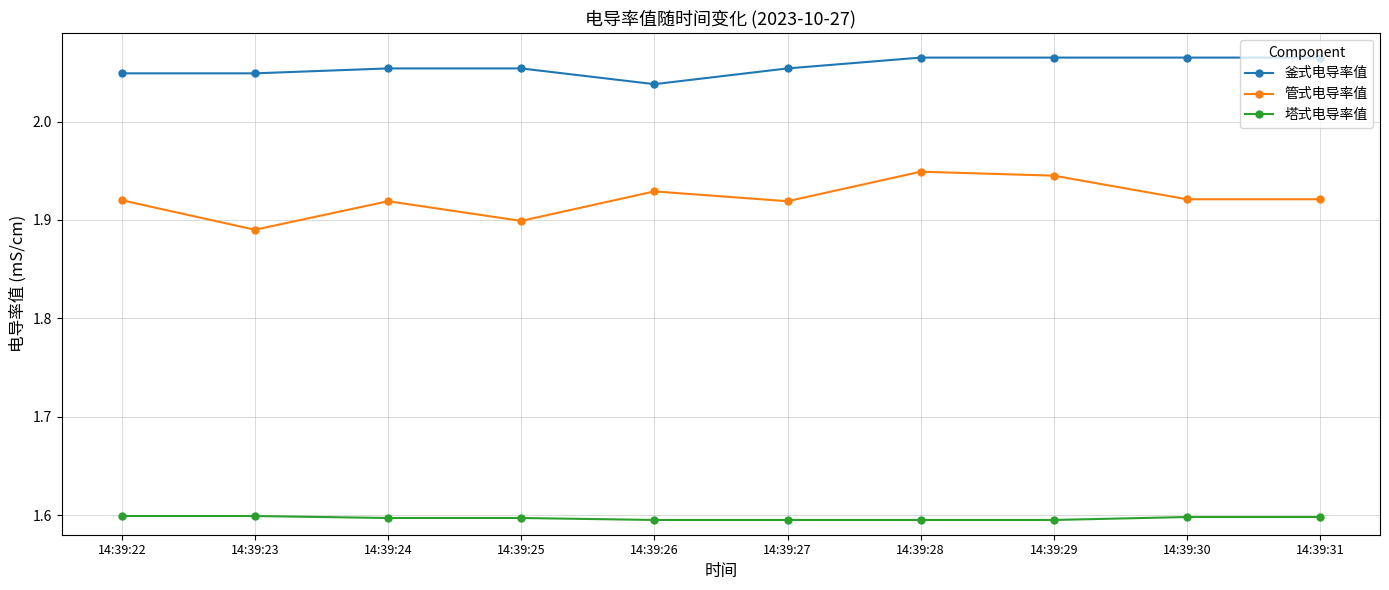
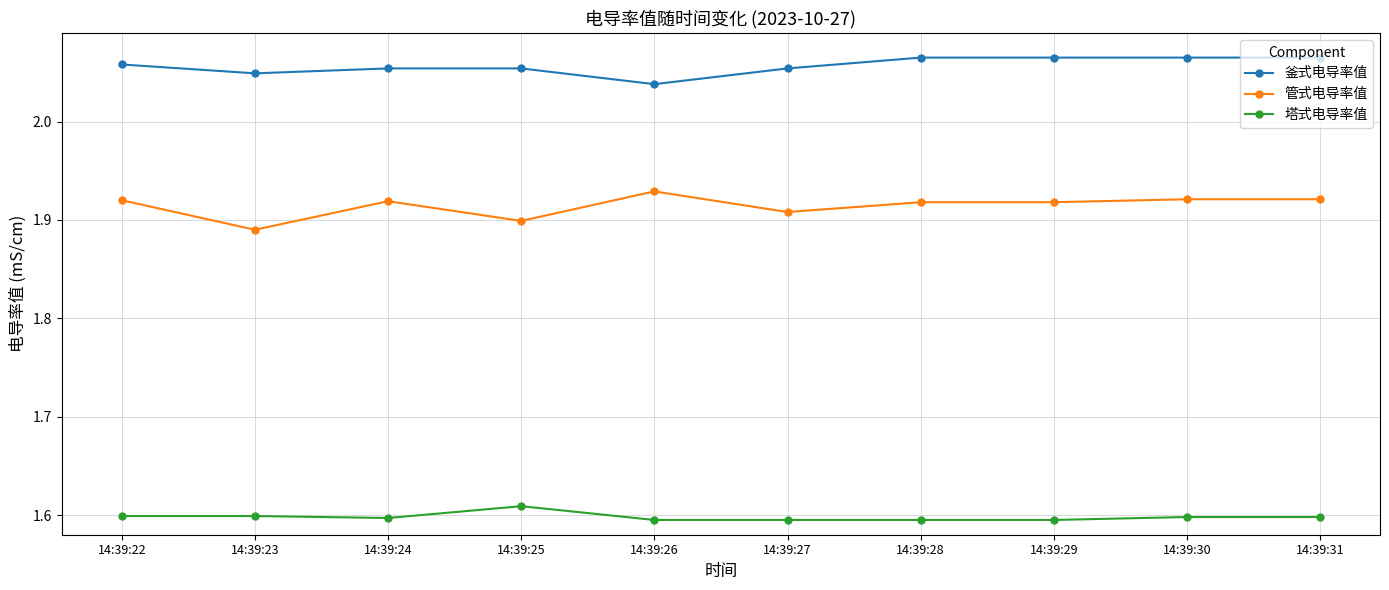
  {
    "釜式电导率值": {
-     "14:39:22": 2.05,
+     "14:39:22": 2.06,
      "14:39:23": 2.05,
      "14:39:24": 2.05,
      "14:39:25": 2.05,
      "14:39:26": 2.04,
      "14:39:27": 2.05,
      "14:39:28": 2.07,
      "14:39:29": 2.07,
      "14:39:30": 2.07
    },
    "管式电导率值": {
      "14:39:22": 1.92,
      "14:39:23": 1.89,
      "14:39:24": 1.92,
      "14:39:25": 1.90,
      "14:39:26": 1.93,
-     "14:39:27": 1.92,
-     "14:39:28": 1.95,
-     "14:39:29": 1.95,
+     "14:39:27": 1.91,
+     "14:39:28": 1.92,
+     "14:39:29": 1.92,
      "14:39:30": 1.92,
      "14:39:31": 1.92
    },
    "塔式电导率值": {
      "14:39:22": 1.60,
      "14:39:23": 1.60,
      "14:39:24": 1.60,
-     "14:39:25": 1.60,
+     "14:39:25": 1.61,
      "14:39:26": 1.60,
      "14:39:27": 1.60,
      "14:39:28": 1.60,
      "14:39:29": 1.60,
      "14:39:30": 1.60,
      "14:39:31": 1.60
    }
  }
